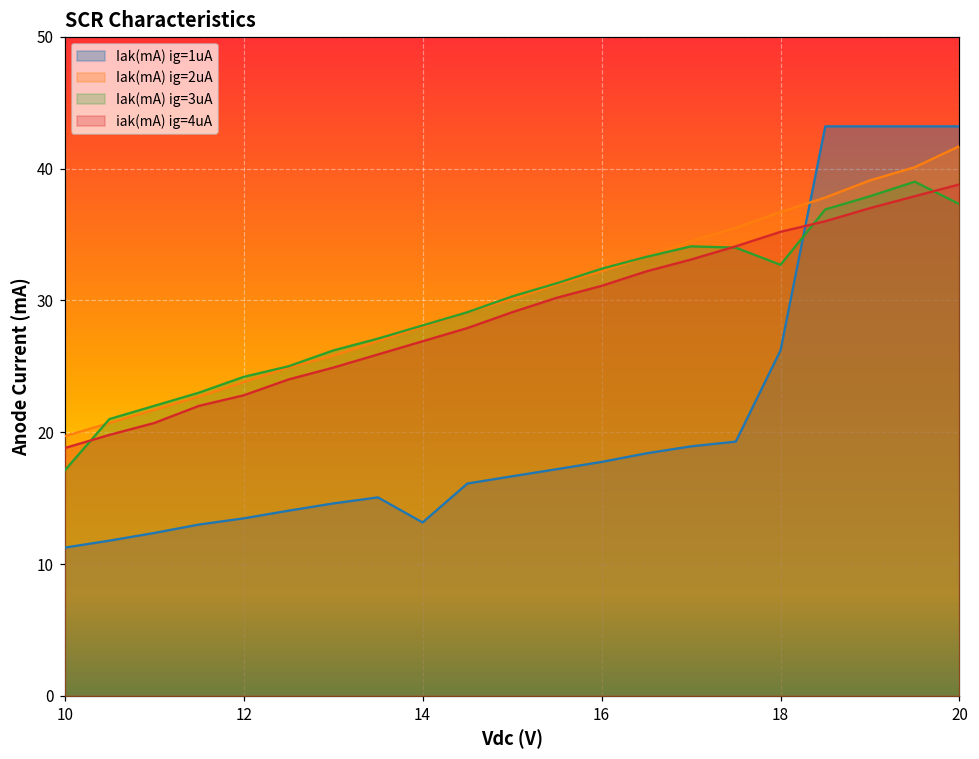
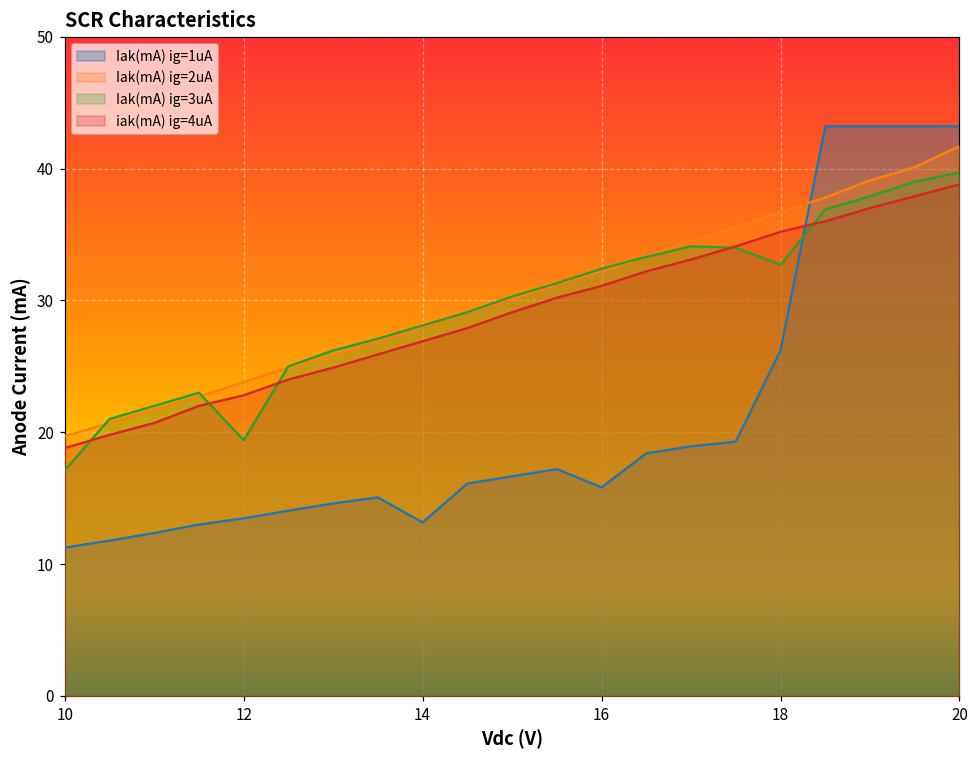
  {
    "Iak(mA) ig=1uA": {
      "10": 11.3,
      "12": 13.5,
      "14": 13.2,
-     "16": 17.8,
+     "16": 15.8,
      "18": 26.2,
      "20": 43.2
    },
    "Iak(mA) ig=3uA": {
      "10": 17.1,
-     "12": 24.2,
+     "12": 19.4,
      "18": 32.7,
-     "20": 37.3
+     "20": 39.7
    }
  }
